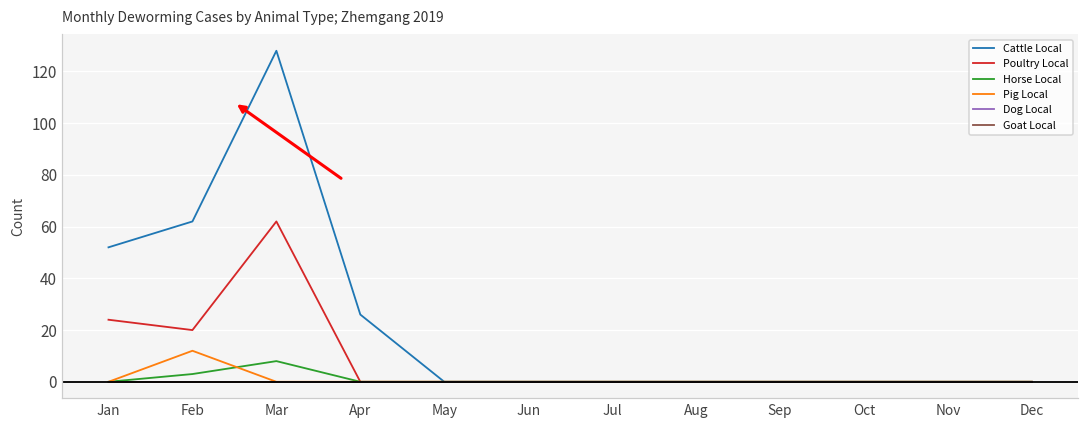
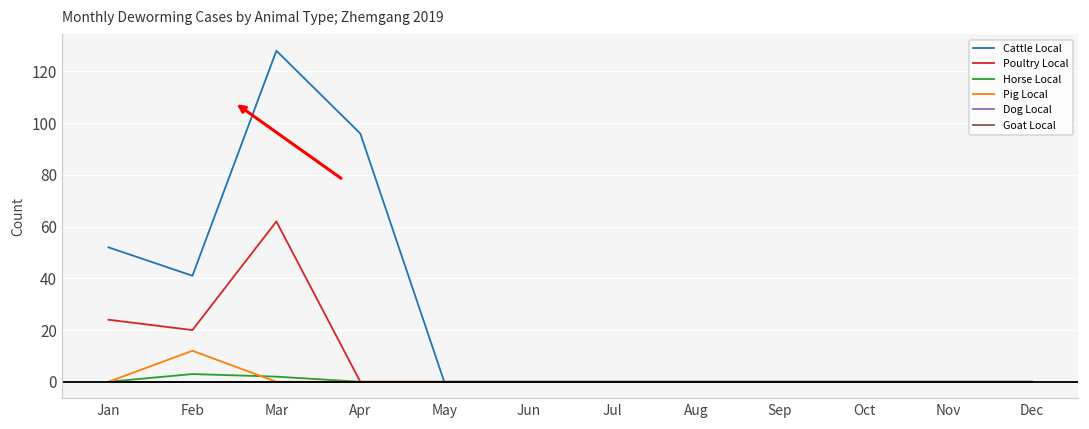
  {
    "Cattle Local": {
      "Jan": 52,
-     "Feb": 62,
+     "Feb": 41,
      "Mar": 128,
-     "Apr": 26
+     "Apr": 96
    },
    "Poultry Local": {
      "Jan": 24,
      "Feb": 20,
      "Mar": 62
    },
    "Horse Local": {
      "Feb": 3,
-     "Mar": 8
+     "Mar": 2
    },
    "Pig Local": {
      "Feb": 12
    },
    "Goat Local": {
      "Feb": 0
    }
  }
